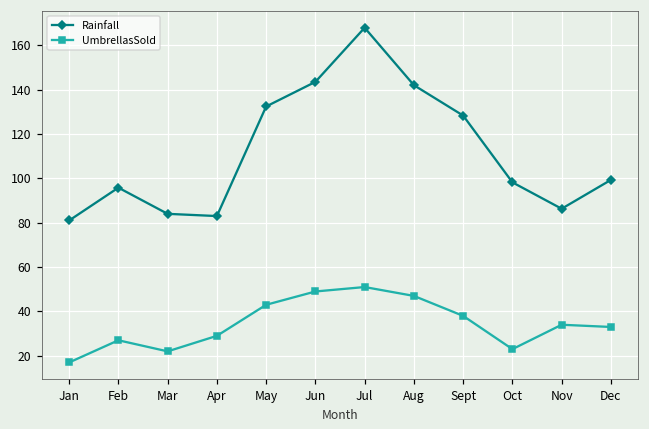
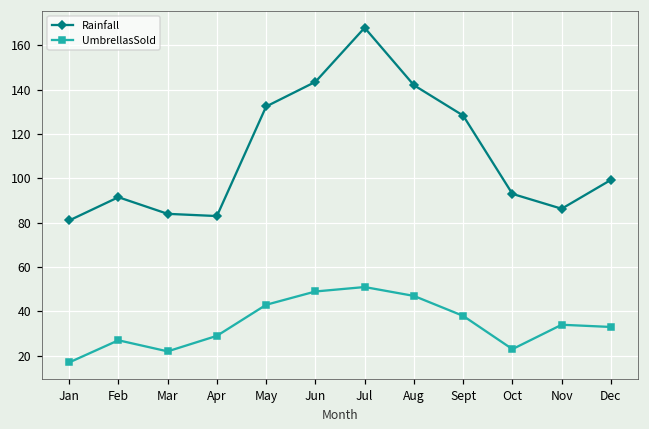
  {
    "Rainfall": {
      "Jan": 81,
-     "Feb": 96,
+     "Feb": 92,
      "Mar": 84,
      "Apr": 83,
      "May": 132,
      "Jun": 144,
      "Jul": 168,
      "Aug": 142,
      "Sept": 128,
-     "Oct": 98,
+     "Oct": 93,
      "Nov": 86,
      "Dec": 99
    },
    "UmbrellasSold": {
      "Jan": 17,
      "Feb": 27,
      "Mar": 22,
      "Apr": 29,
      "May": 43,
      "Jun": 49,
      "Jul": 51,
      "Aug": 47,
      "Sept": 38,
      "Oct": 23,
      "Nov": 34,
      "Dec": 33
    }
  }
